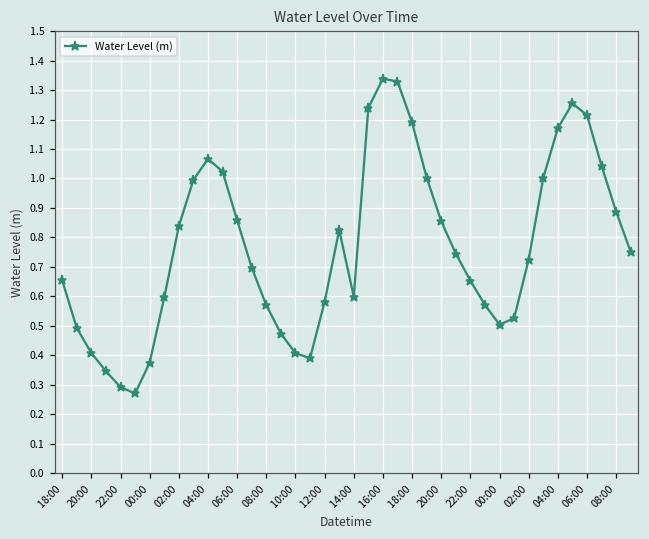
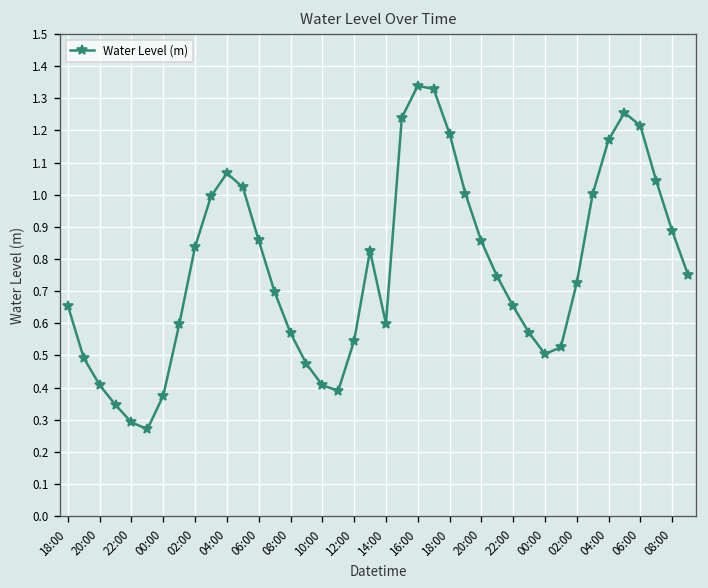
  {
    "10:00": 0.41,
-   "12:00": 0.58,
+   "12:00": 0.55,
    "14:00": 0.60,
    "16:00": 1.34
  }
